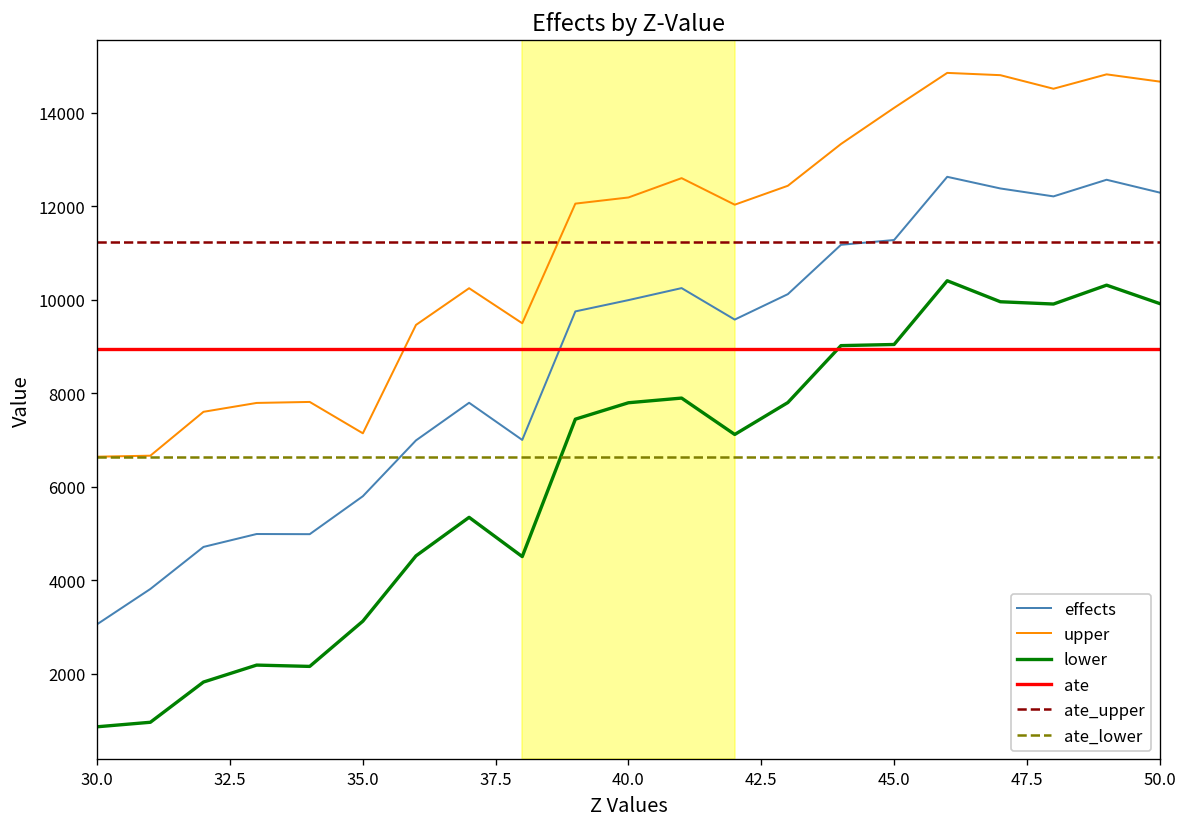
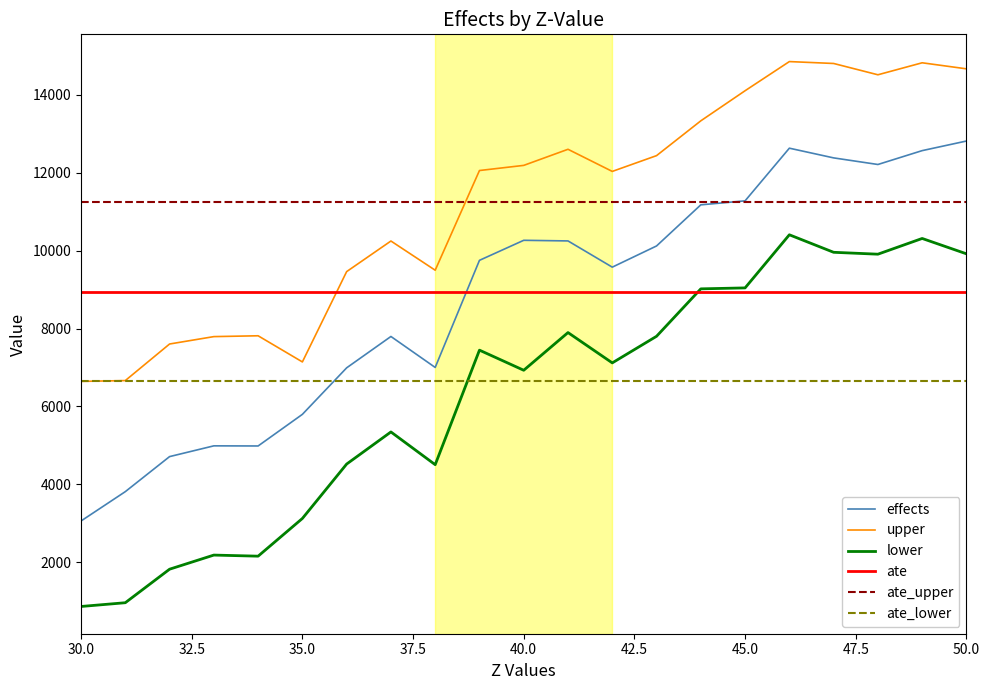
  {
    "effects": {
      "30.0": 3100,
      "35.0": 5800,
-     "40.0": 10000,
-     "50.0": 12300
+     "40.0": 10300,
+     "50.0": 12800
    },
    "upper": {
      "35.0": 7100,
      "40.0": 12200,
      "45.0": 14100,
      "50.0": 14700
    },
    "lower": {
      "30.0": 900,
      "35.0": 3100,
-     "40.0": 7800,
+     "40.0": 6900,
      "45.0": 9000,
      "50.0": 9900
    },
    "ate": {
      "30.0": 8900,
      "35.0": 8900,
      "40.0": 8900,
      "45.0": 8900,
      "50.0": 8900
    },
    "ate_upper": {
      "30.0": 11200,
      "35.0": 11200,
      "40.0": 11200,
      "50.0": 11200
    },
    "ate_lower": {
      "35.0": 6600,
      "40.0": 6600,
      "45.0": 6600,
      "50.0": 6600
    }
  }
